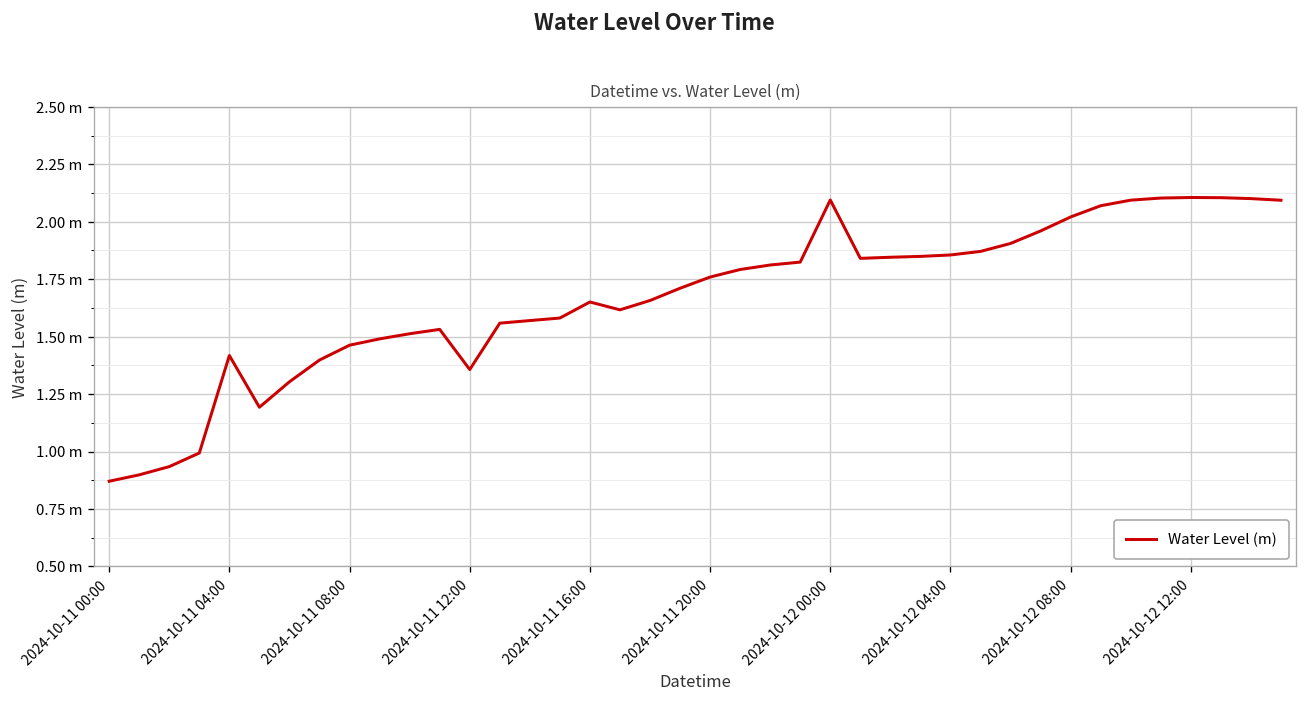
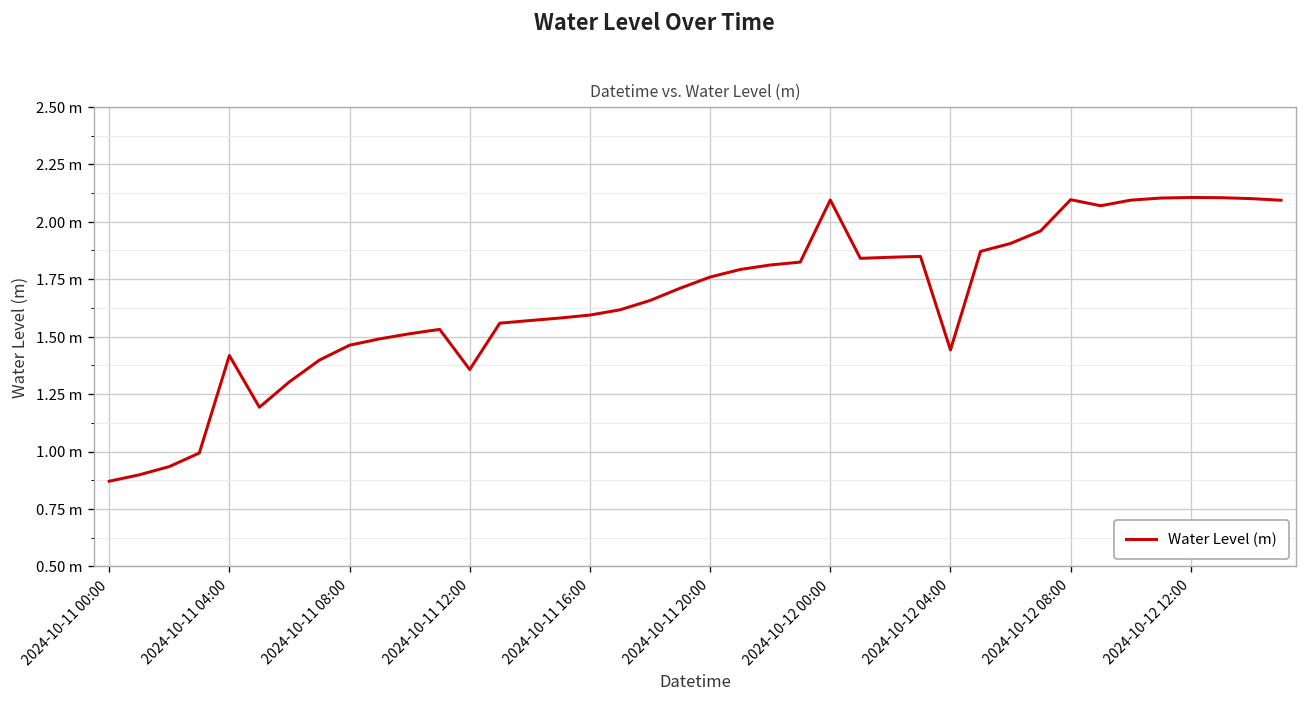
  {
    "2024-10-11 00:00": "0.87 m",
    "2024-10-11 04:00": "1.42 m",
    "2024-10-11 08:00": "1.46 m",
    "2024-10-11 12:00": "1.36 m",
-   "2024-10-11 16:00": "1.65 m",
+   "2024-10-11 16:00": "1.59 m",
    "2024-10-11 20:00": "1.76 m",
    "2024-10-12 00:00": "2.09 m",
-   "2024-10-12 04:00": "1.86 m",
-   "2024-10-12 08:00": "2.02 m",
+   "2024-10-12 04:00": "1.44 m",
+   "2024-10-12 08:00": "2.10 m",
    "2024-10-12 12:00": "2.11 m"
  }
